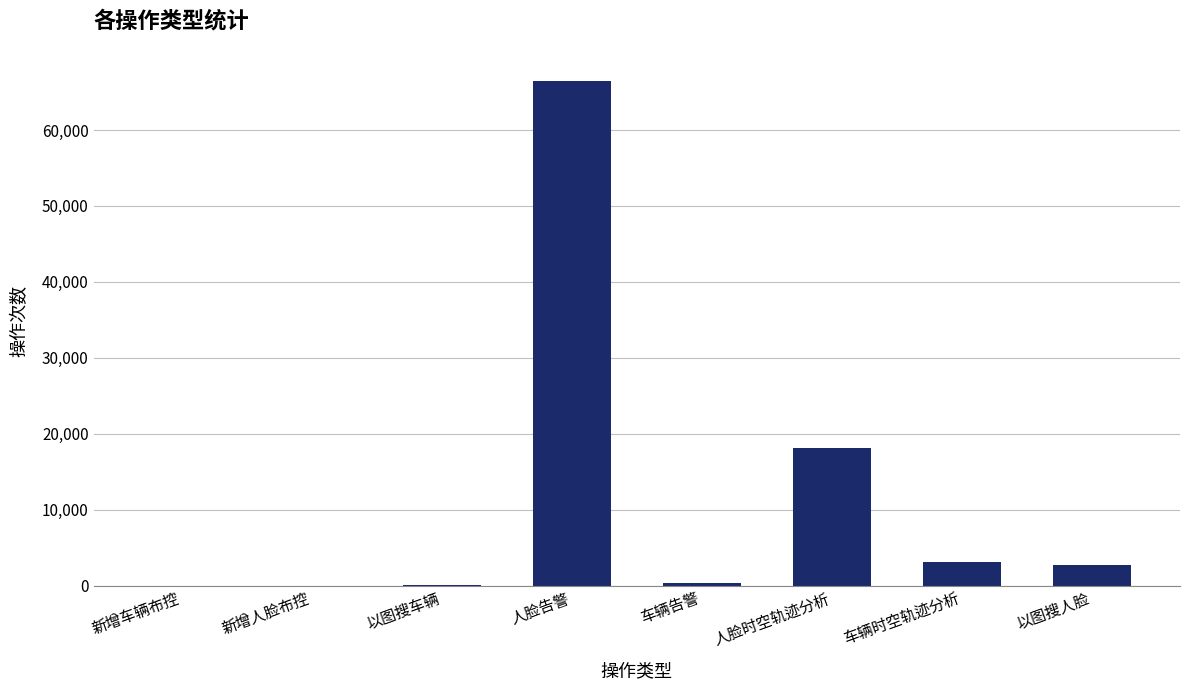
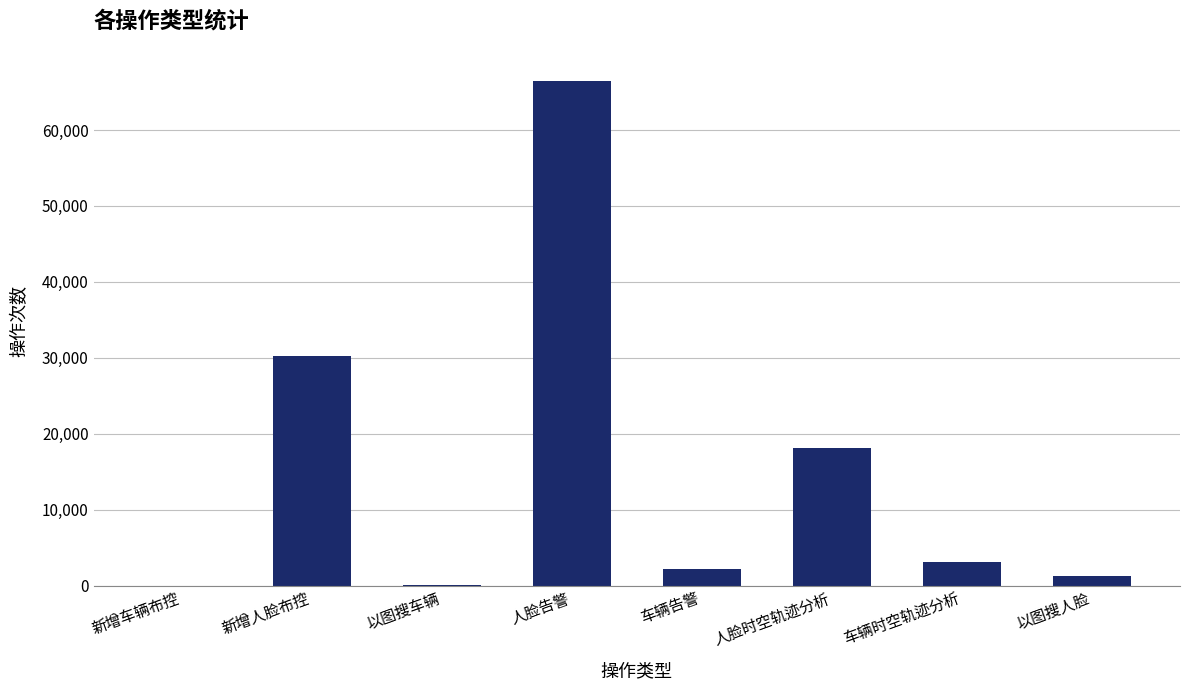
  {
    "新增车辆布控": "0",
-   "新增人脸布控": "0",
+   "新增人脸布控": "30,000",
    "人脸告警": "66,000",
-   "车辆告警": "0",
+   "车辆告警": "2,000",
    "人脸时空轨迹分析": "18,000",
    "车辆时空轨迹分析": "3,000",
-   "以图搜人脸": "3,000"
+   "以图搜人脸": "1,000"
  }
